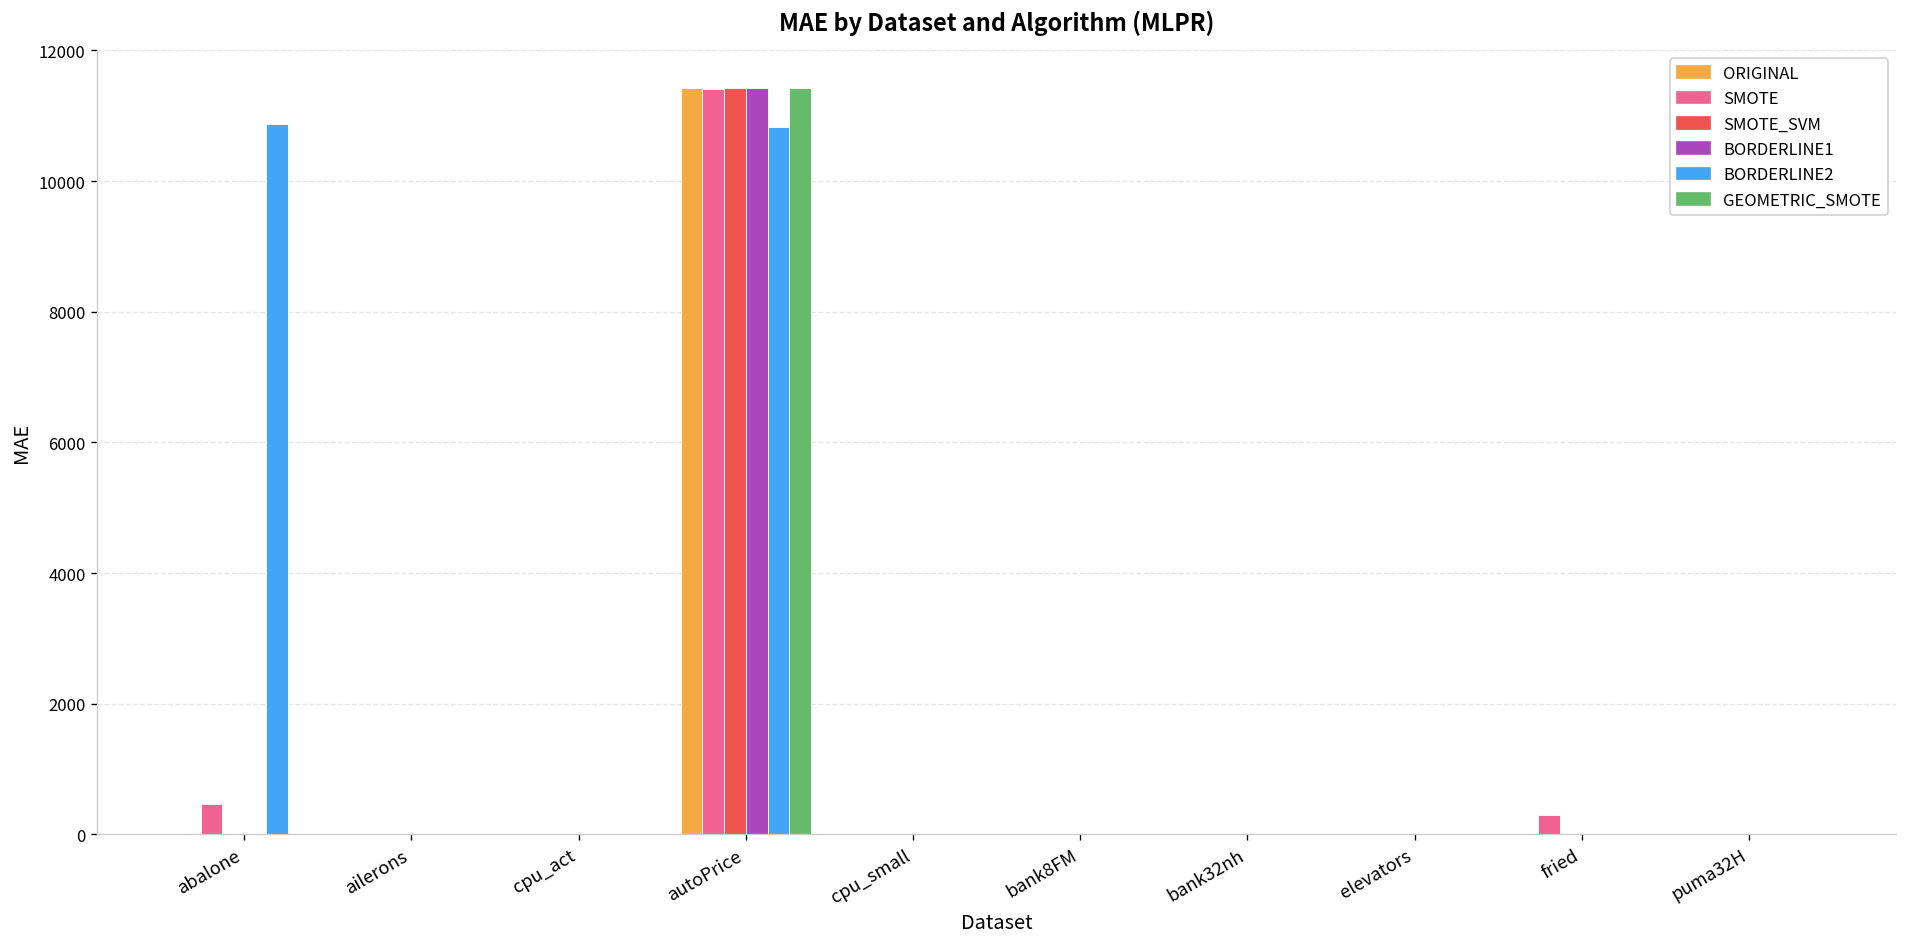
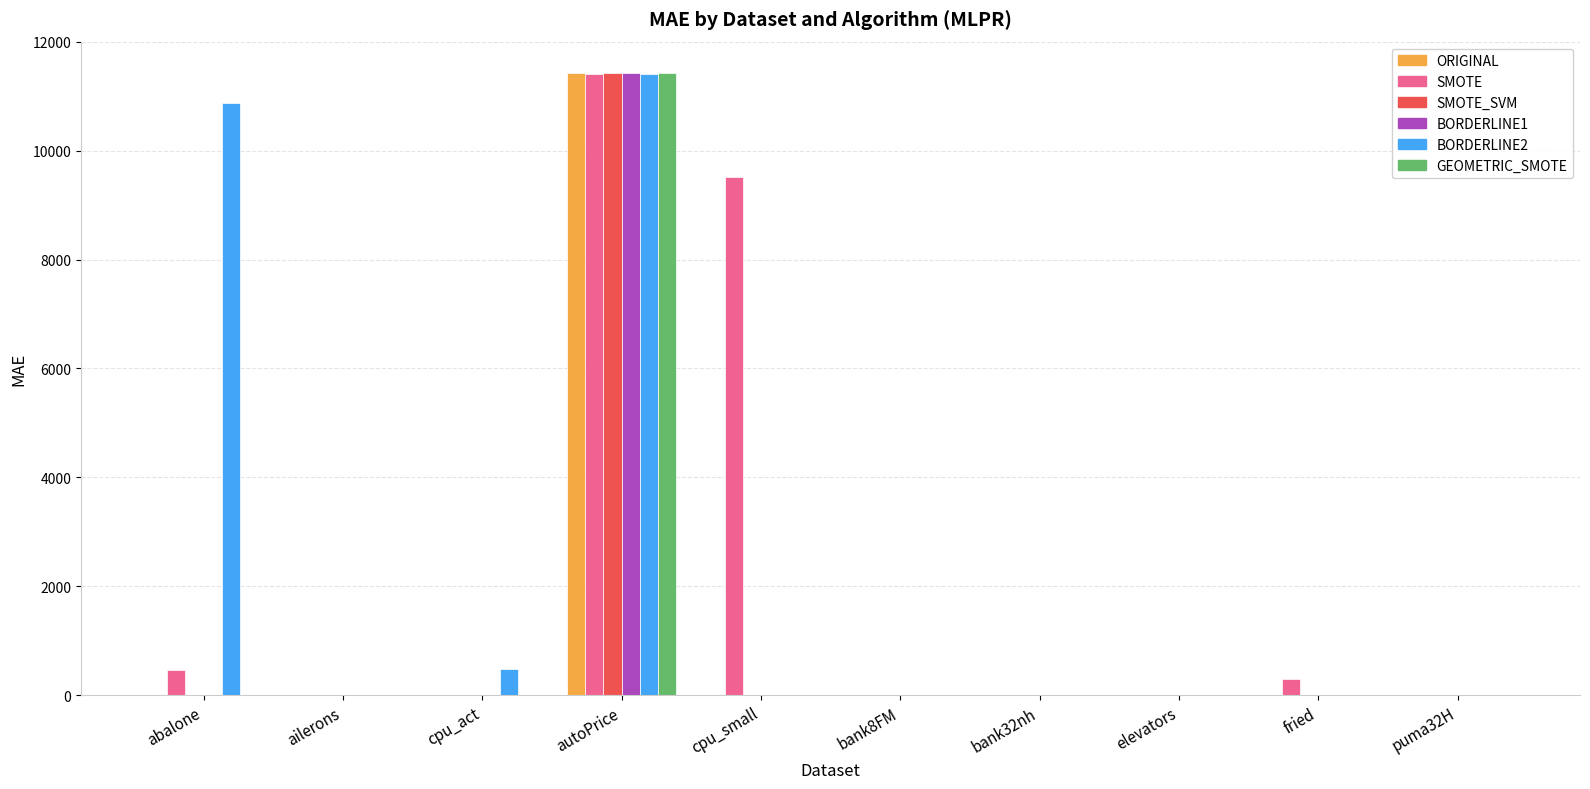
  {
    "ORIGINAL": {
      "autoPrice": 11400
    },
    "SMOTE": {
      "abalone": 500,
      "autoPrice": 11400,
-     "cpu_small": 0,
+     "cpu_small": 9500,
      "fried": 300
    },
    "SMOTE_SVM": {
      "autoPrice": 11400
    },
    "BORDERLINE1": {
      "autoPrice": 11400
    },
    "BORDERLINE2": {
      "abalone": 10900,
-     "cpu_act": 0,
-     "autoPrice": 10800
+     "cpu_act": 500,
+     "autoPrice": 11400
    },
    "GEOMETRIC_SMOTE": {
      "autoPrice": 11400
    }
  }
